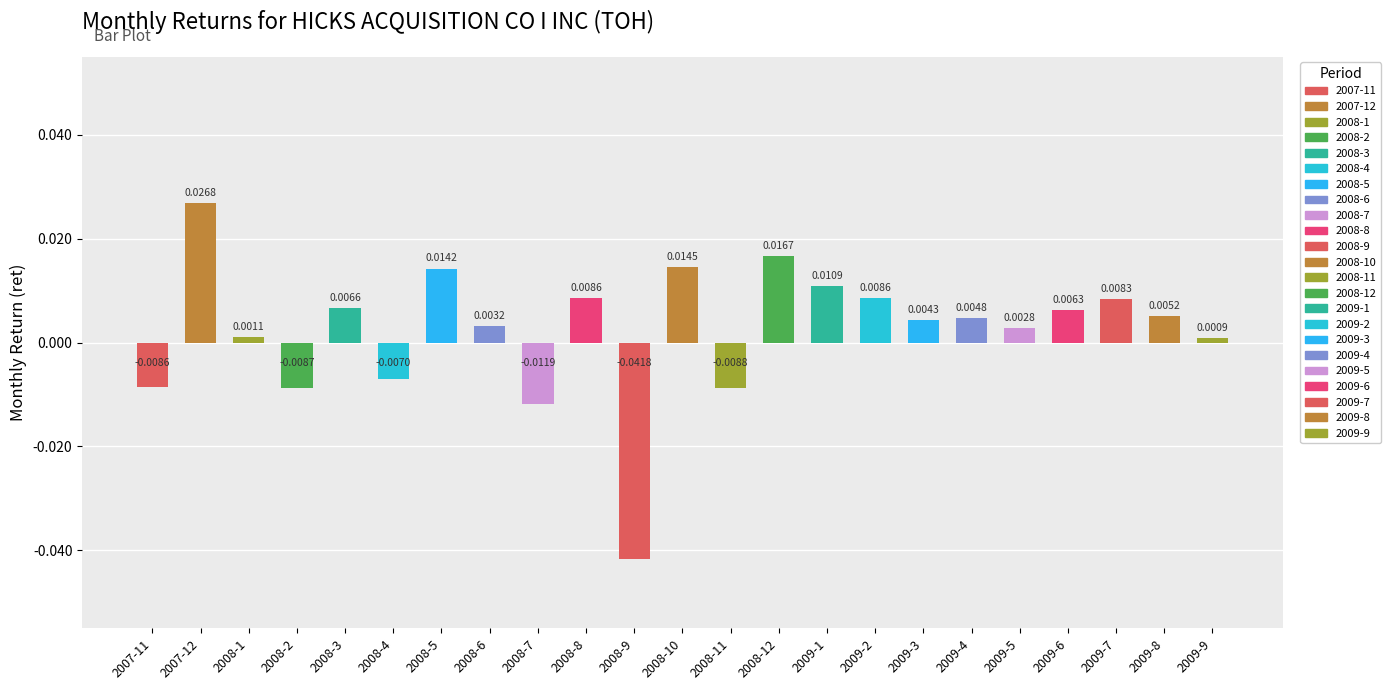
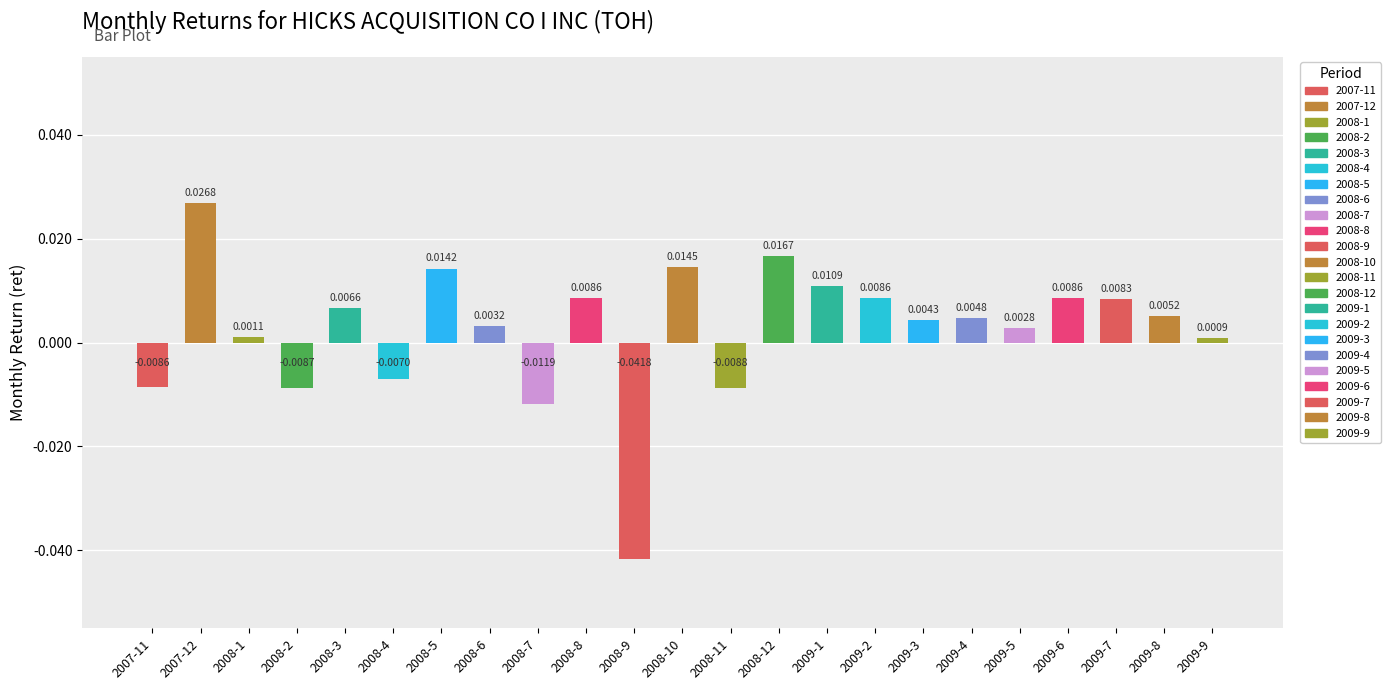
  {
    "2007-11": -0.0086,
    "2007-12": 0.0268,
    "2008-1": 0.0011,
    "2008-2": -0.0087,
    "2008-3": 0.0066,
    "2008-4": -0.0070,
    "2008-5": 0.0142,
    "2008-6": 0.0032,
    "2008-7": -0.0119,
    "2008-8": 0.0086,
    "2008-9": -0.0418,
    "2008-10": 0.0145,
    "2008-11": -0.0088,
    "2008-12": 0.0167,
    "2009-1": 0.0109,
    "2009-2": 0.0086,
    "2009-3": 0.0043,
    "2009-4": 0.0048,
    "2009-5": 0.0028,
-   "2009-6": 0.0063,
+   "2009-6": 0.0086,
    "2009-7": 0.0083,
    "2009-8": 0.0052,
    "2009-9": 0.0009
  }
